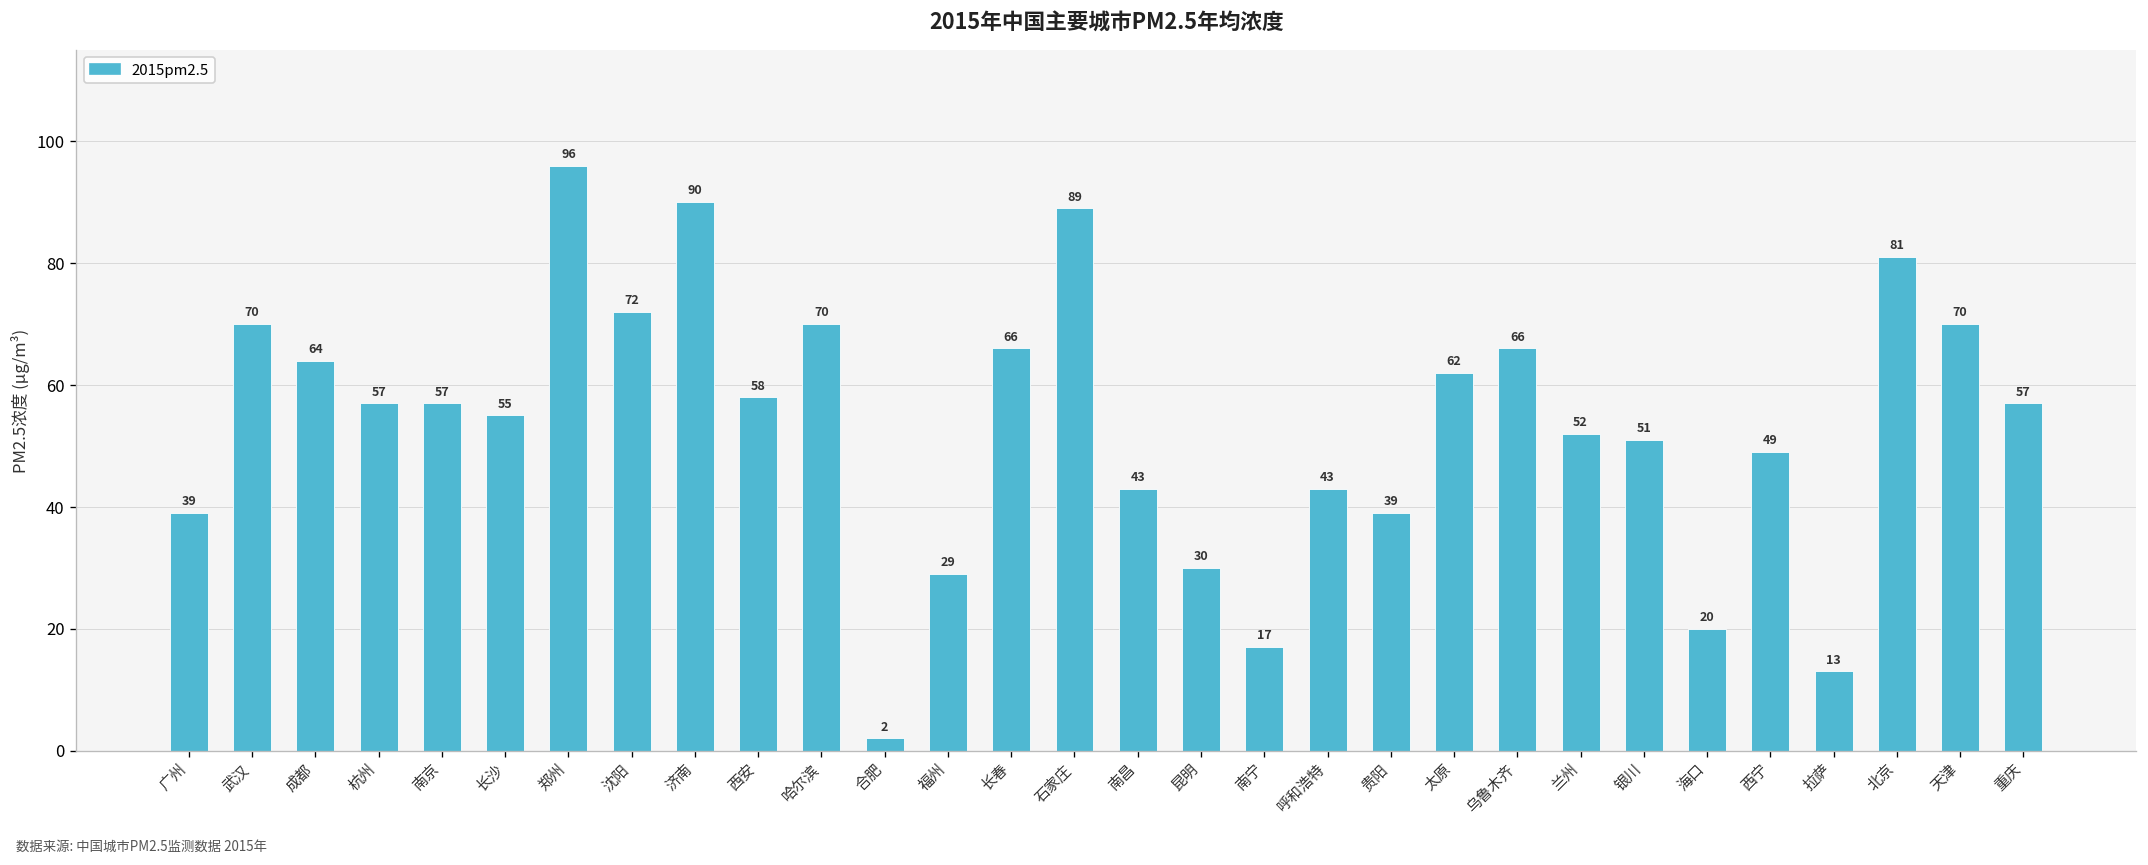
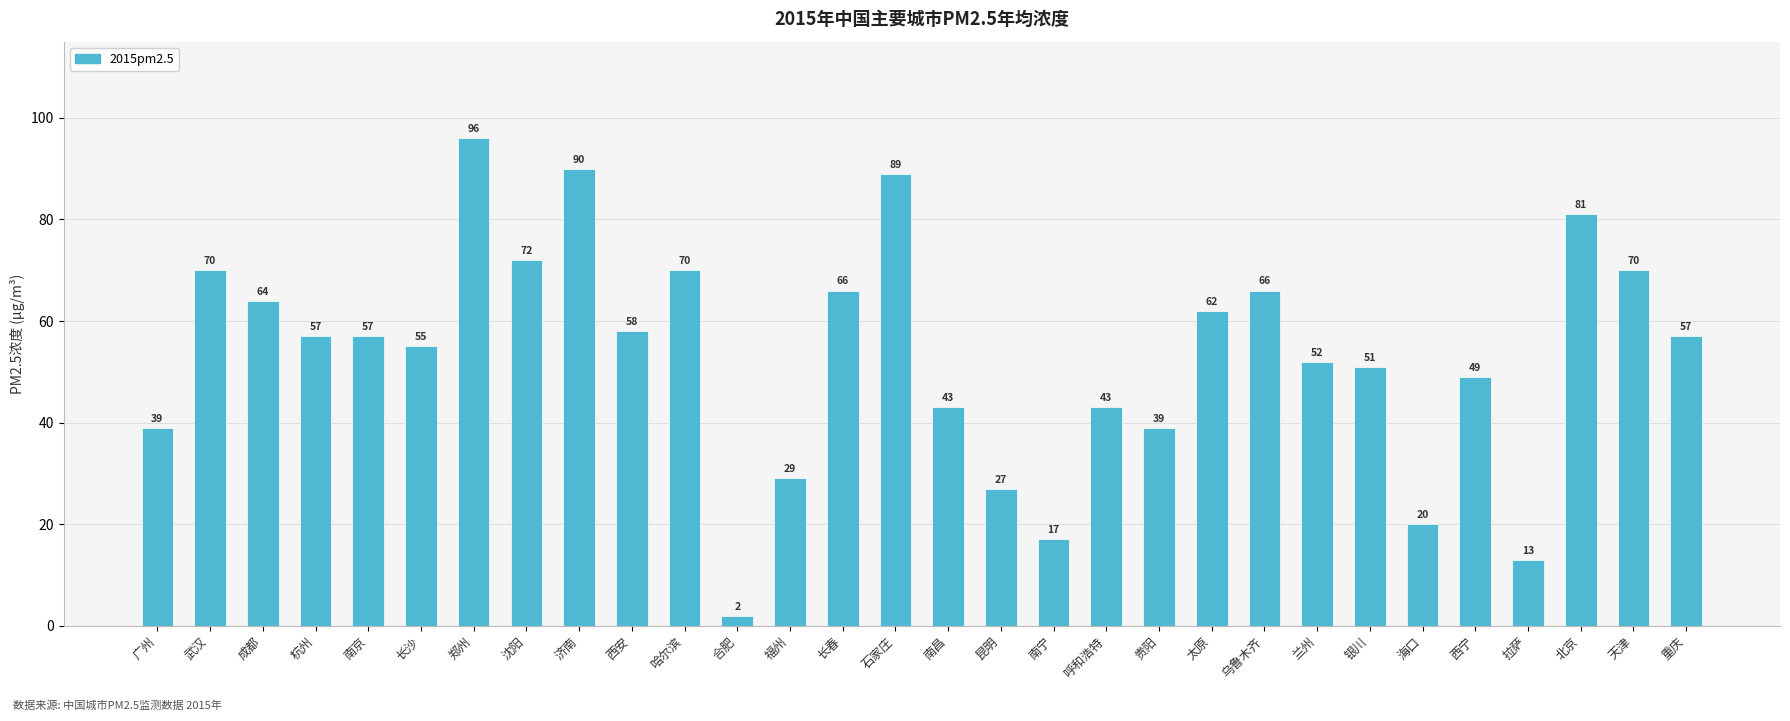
  {
    "广州": 39,
    "武汉": 70,
    "成都": 64,
    "杭州": 57,
    "南京": 57,
    "长沙": 55,
    "郑州": 96,
    "沈阳": 72,
    "济南": 90,
    "西安": 58,
    "哈尔滨": 70,
    "合肥": 2,
    "福州": 29,
    "长春": 66,
    "石家庄": 89,
    "南昌": 43,
-   "昆明": 30,
+   "昆明": 27,
    "南宁": 17,
    "呼和浩特": 43,
    "贵阳": 39,
    "太原": 62,
    "乌鲁木齐": 66,
    "兰州": 52,
    "银川": 51,
    "海口": 20,
    "西宁": 49,
    "拉萨": 13,
    "北京": 81,
    "天津": 70,
    "重庆": 57
  }
